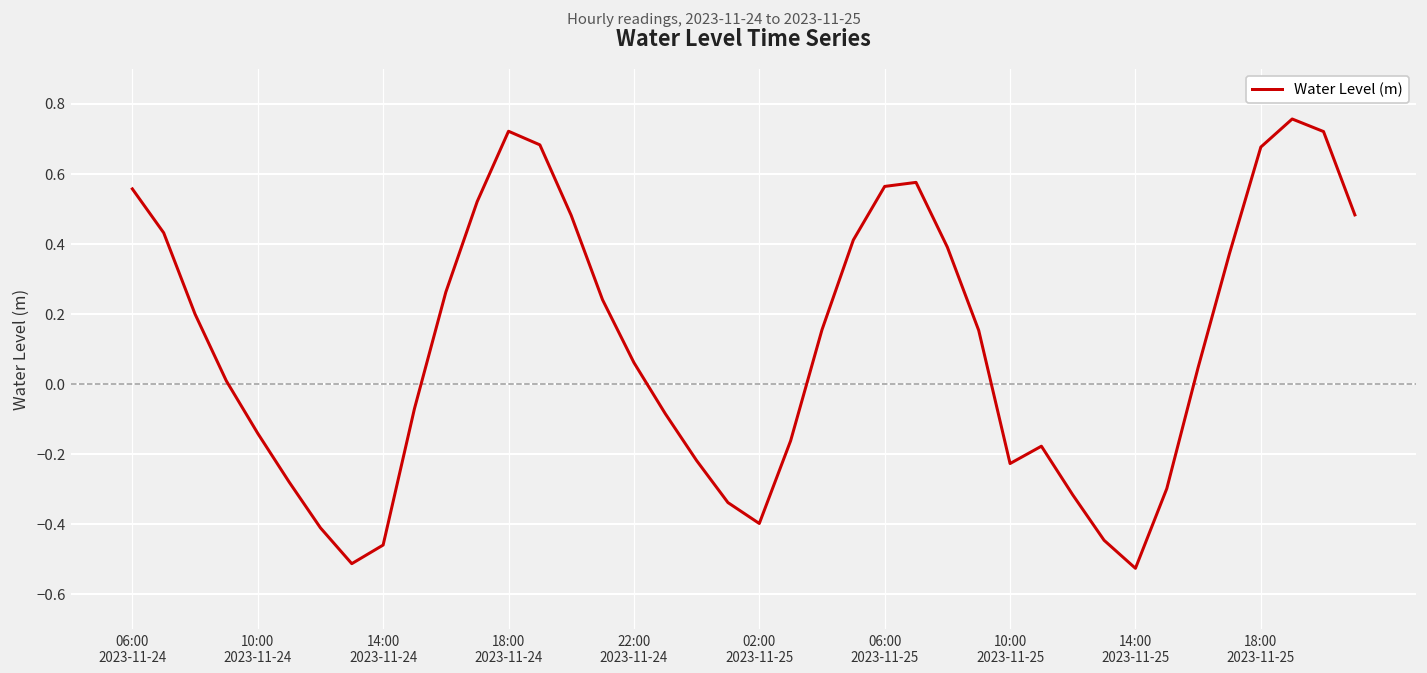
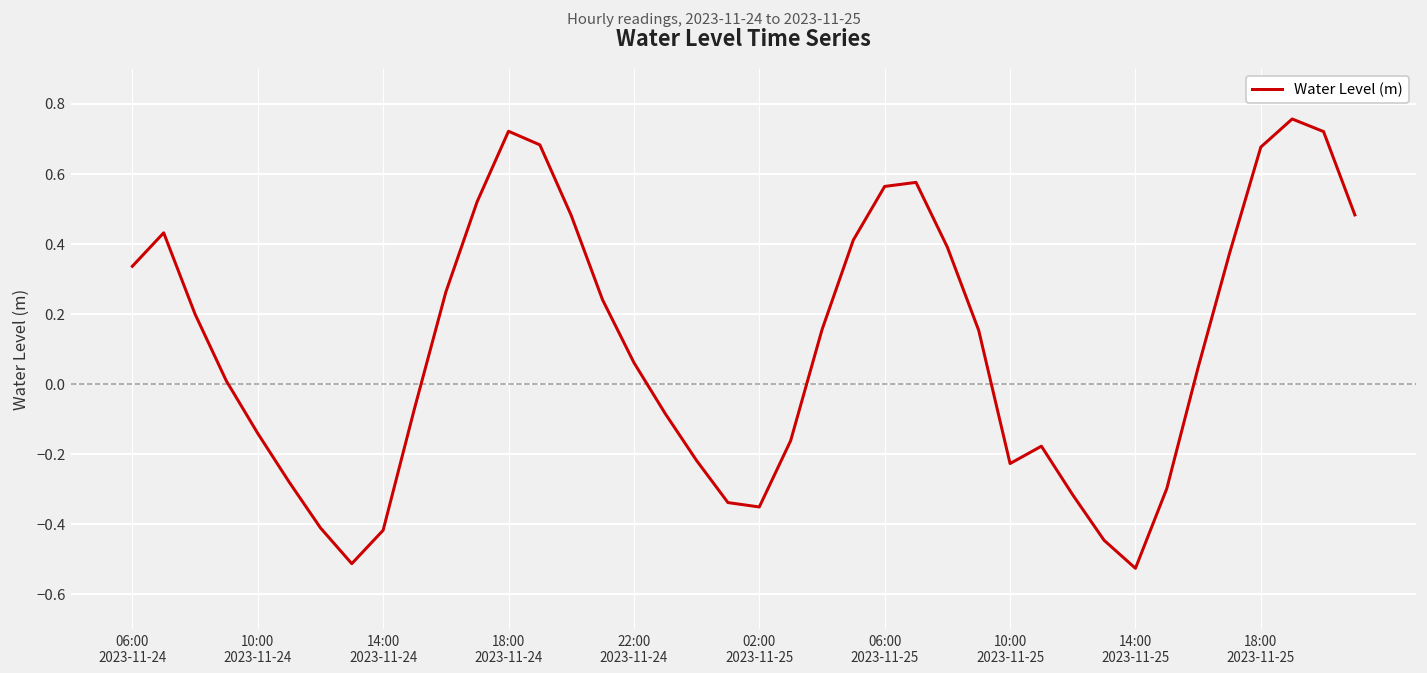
  {
-   "06:00 2023-11-24": 0.56,
+   "06:00 2023-11-24": 0.34,
    "10:00 2023-11-24": -0.14,
-   "14:00 2023-11-24": -0.46,
+   "14:00 2023-11-24": -0.42,
    "18:00 2023-11-24": 0.72,
    "22:00 2023-11-24": 0.06,
-   "02:00 2023-11-25": -0.40,
+   "02:00 2023-11-25": -0.35,
    "06:00 2023-11-25": 0.56,
    "10:00 2023-11-25": -0.23,
    "14:00 2023-11-25": -0.53,
    "18:00 2023-11-25": 0.68
  }
